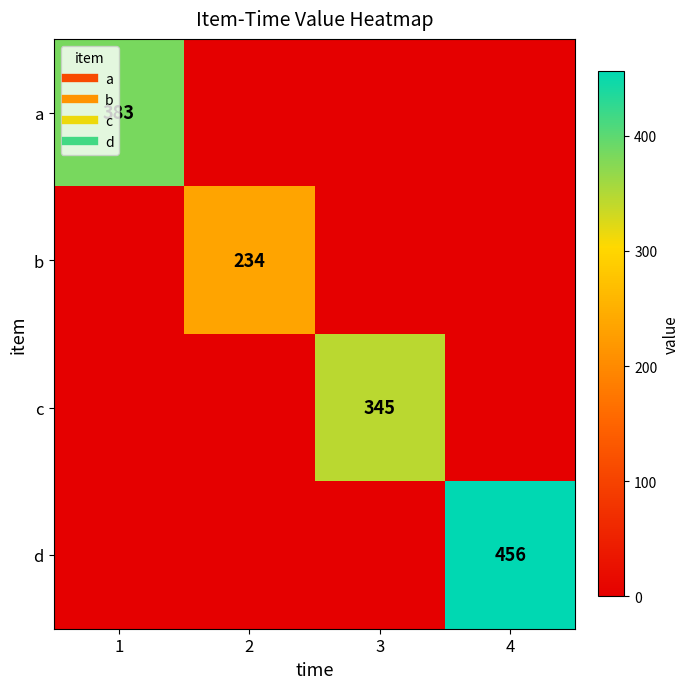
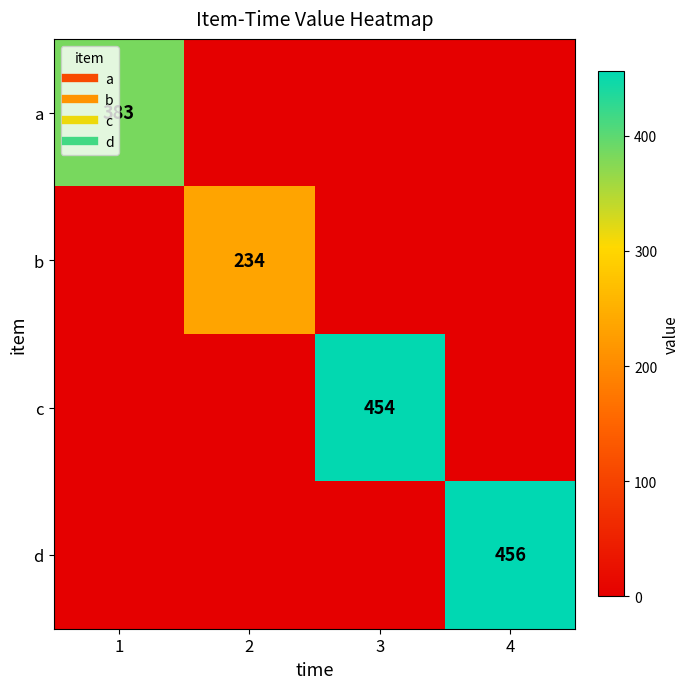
  {
    "b": {
      "2": 234
    },
    "c": {
-     "3": 345
+     "3": 454
    },
    "d": {
      "4": 456
    }
  }
